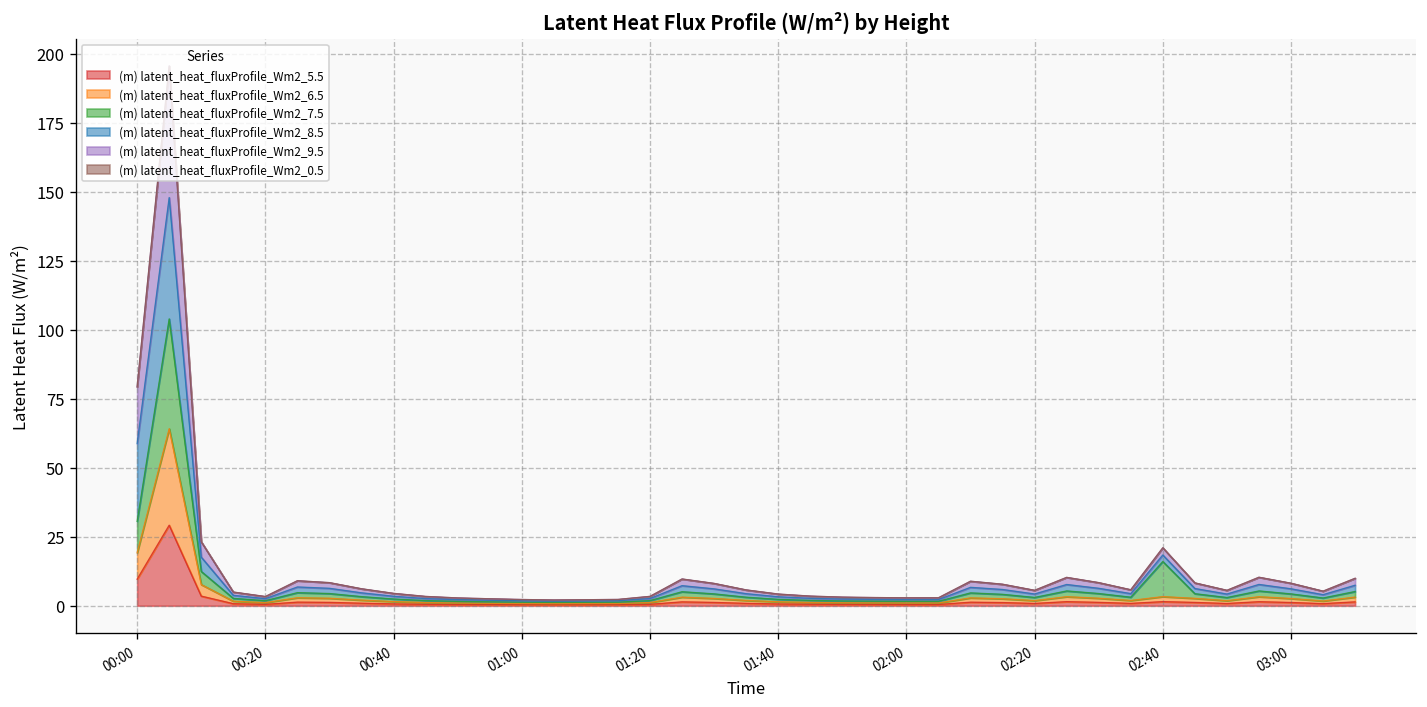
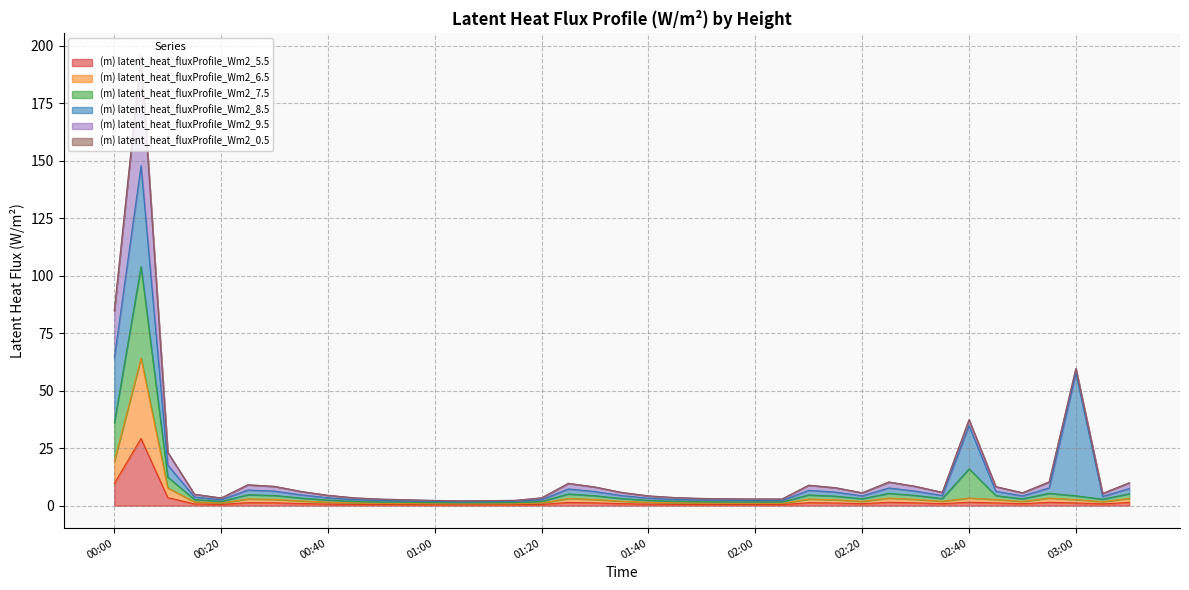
  {
    "(m) latent_heat_fluxProfile_Wm2_5.5": {
      "00:00": 10,
      "02:40": 1,
      "03:00": 1
    },
    "(m) latent_heat_fluxProfile_Wm2_6.5": {
      "00:00": 10,
      "02:40": 2,
      "03:00": 1
    },
    "(m) latent_heat_fluxProfile_Wm2_7.5": {
-     "00:00": 11,
+     "00:00": 17,
      "02:20": 1,
      "02:40": 13,
      "03:00": 2
    },
    "(m) latent_heat_fluxProfile_Wm2_8.5": {
      "00:00": 28,
      "02:20": 1,
-     "02:40": 2,
-     "03:00": 2
+     "02:40": 19,
+     "03:00": 53
    }
  }
